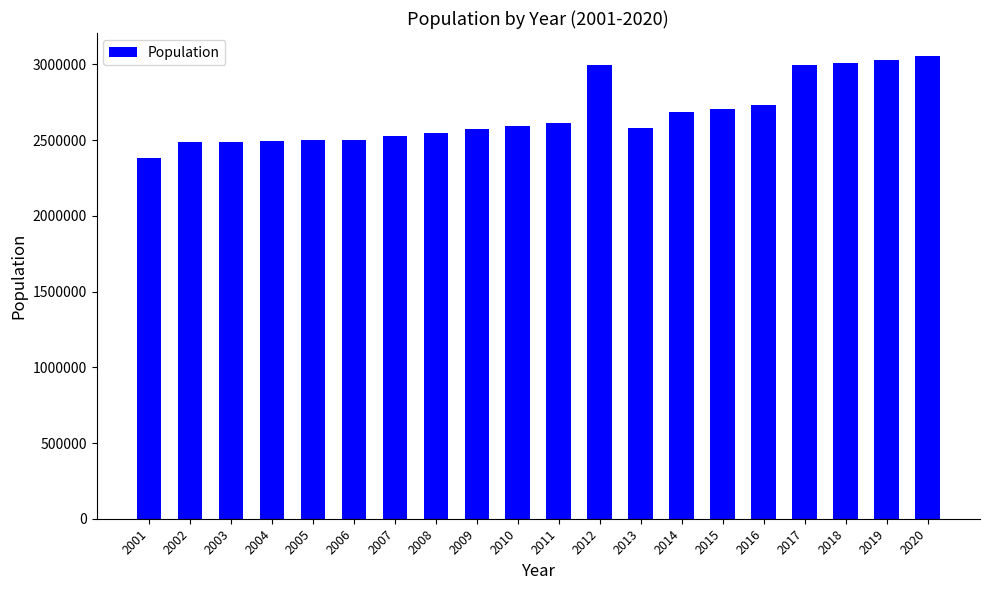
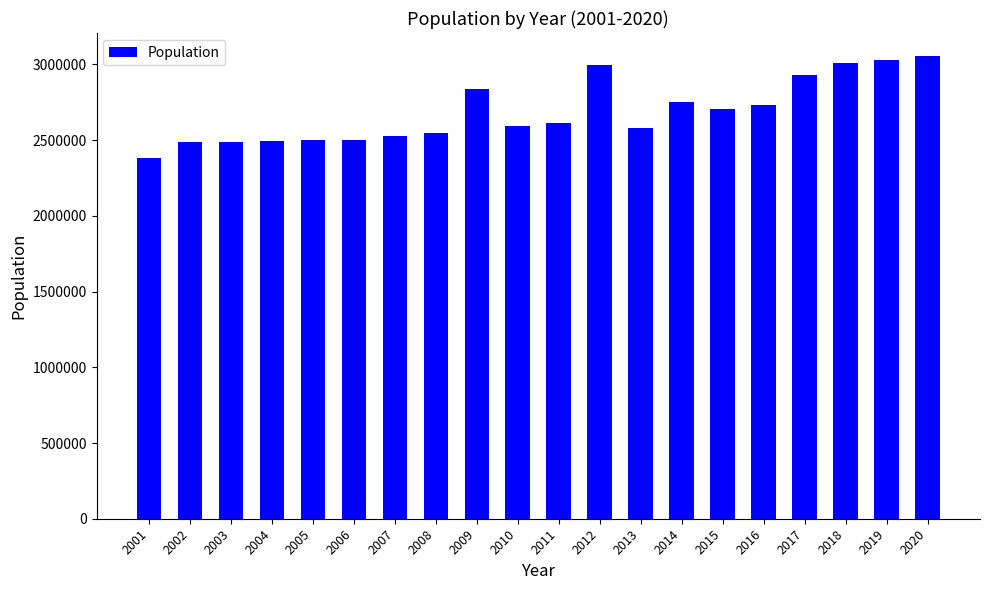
  {
    "2001": 2380000,
    "2002": 2490000,
    "2003": 2490000,
    "2004": 2490000,
    "2005": 2500000,
    "2006": 2500000,
    "2007": 2530000,
    "2008": 2550000,
-   "2009": 2570000,
+   "2009": 2840000,
    "2010": 2590000,
    "2011": 2620000,
    "2012": 3000000,
    "2013": 2580000,
-   "2014": 2680000,
+   "2014": 2750000,
    "2015": 2710000,
    "2016": 2730000,
-   "2017": 2990000,
+   "2017": 2930000,
    "2018": 3010000,
    "2019": 3030000,
    "2020": 3050000
  }
